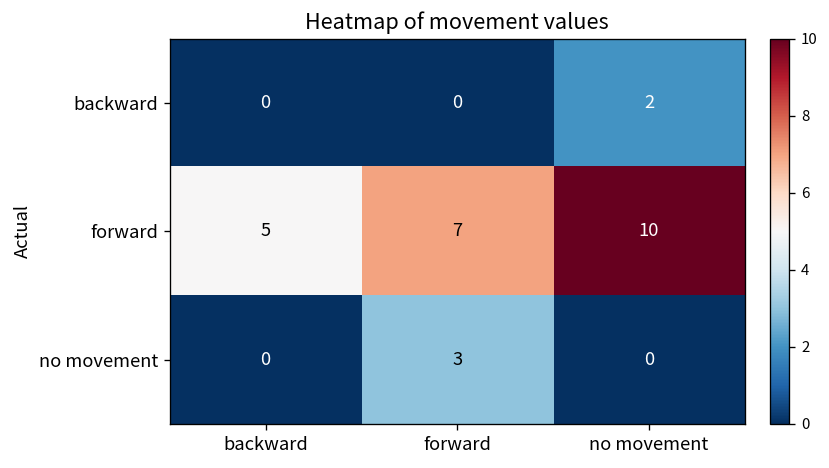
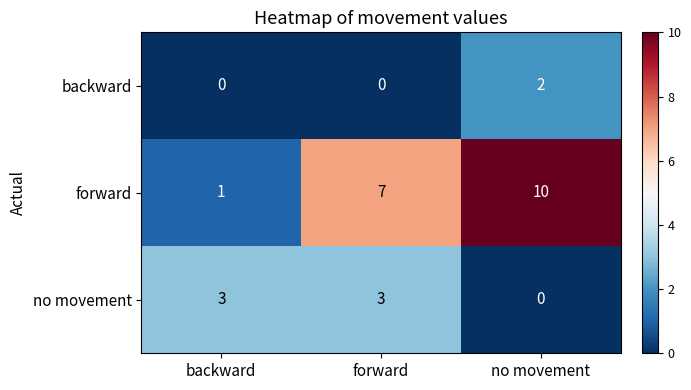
  {
    "backward": {
      "backward": 0,
      "forward": 0,
      "no movement": 2
    },
    "forward": {
-     "backward": 5,
+     "backward": 1,
      "forward": 7,
      "no movement": 10
    },
    "no movement": {
-     "backward": 0,
+     "backward": 3,
      "forward": 3,
      "no movement": 0
    }
  }
